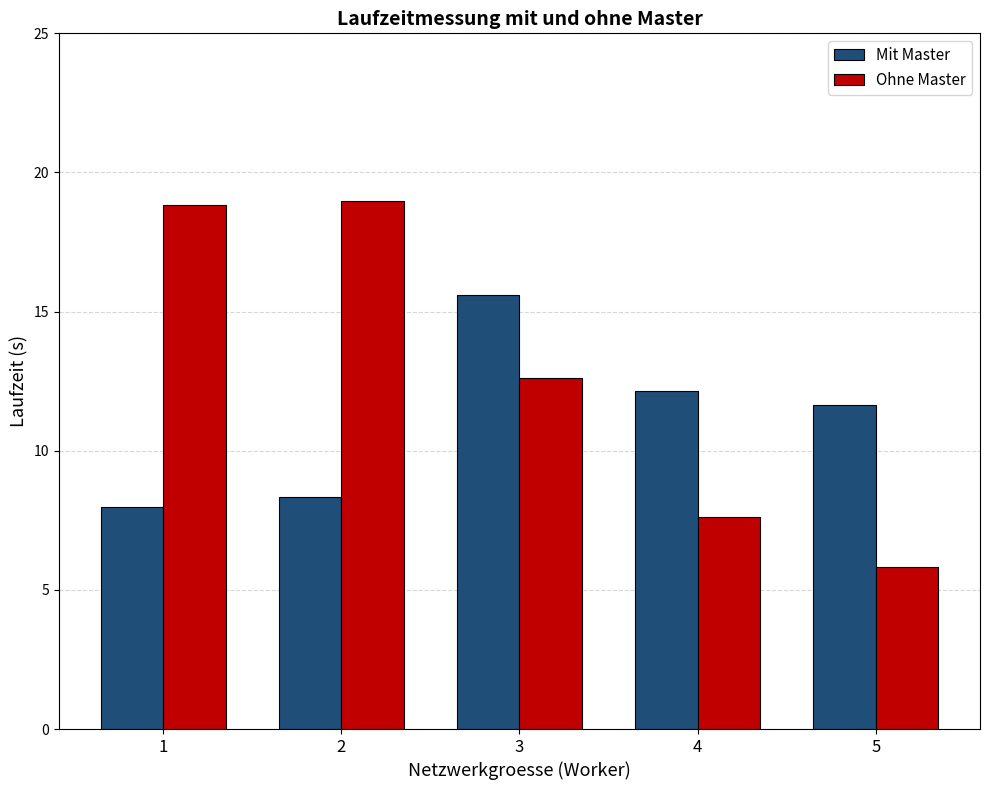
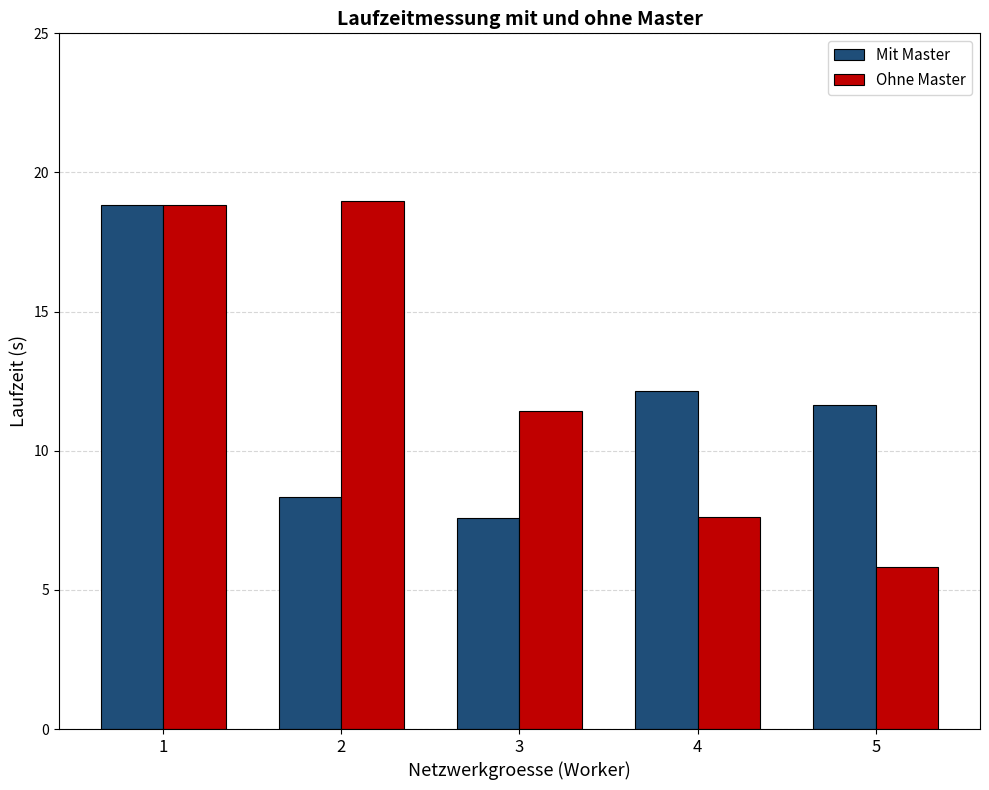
  {
    "Mit Master": {
-     "1": 8.0,
+     "1": 18.8,
      "2": 8.3,
-     "3": 15.6,
+     "3": 7.6,
      "4": 12.1,
      "5": 11.6
    },
    "Ohne Master": {
      "1": 18.8,
      "2": 19.0,
-     "3": 12.6,
+     "3": 11.4,
      "4": 7.6,
      "5": 5.8
    }
  }
